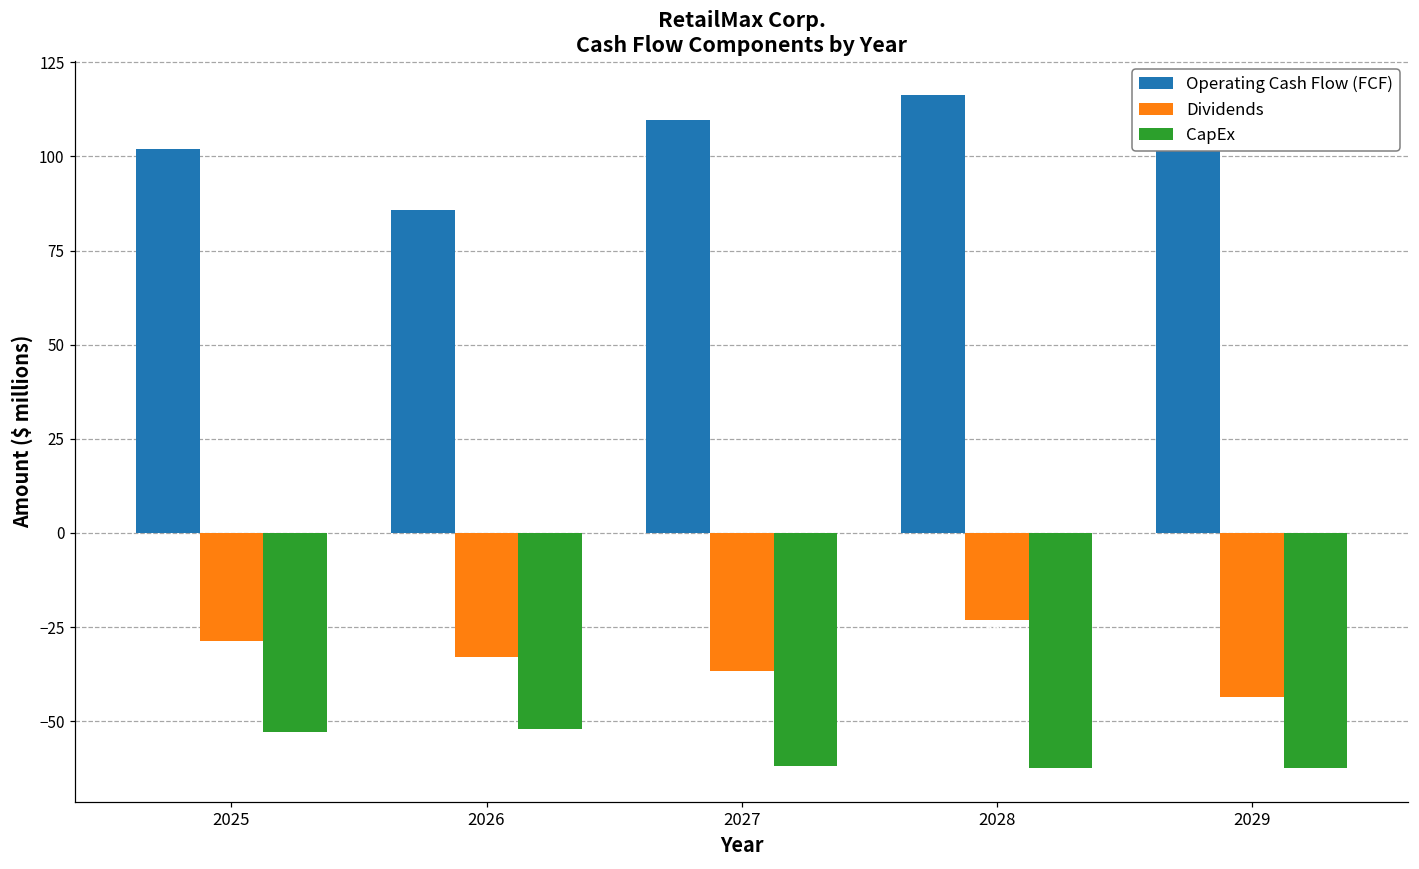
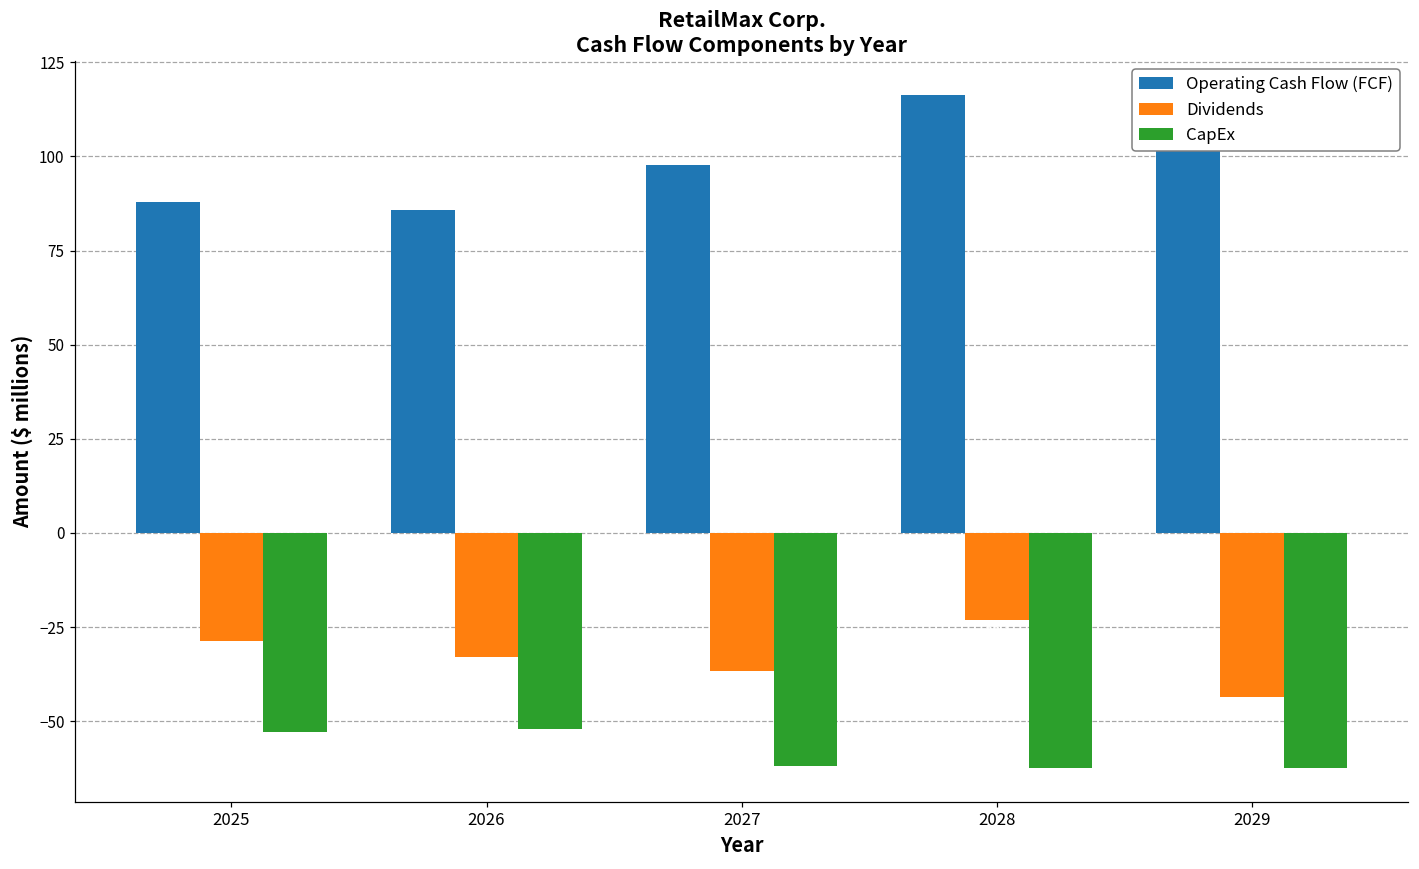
  {
    "Operating Cash Flow (FCF)": {
-     "2025": 102,
+     "2025": 88,
      "2026": 86,
-     "2027": 110,
+     "2027": 98,
      "2028": 116
    },
    "Dividends": {
      "2025": -29,
      "2026": -33,
      "2027": -37,
      "2028": -23,
      "2029": -44
    },
    "CapEx": {
      "2025": -53,
      "2026": -52,
      "2027": -62,
      "2028": -62,
      "2029": -62
    }
  }
